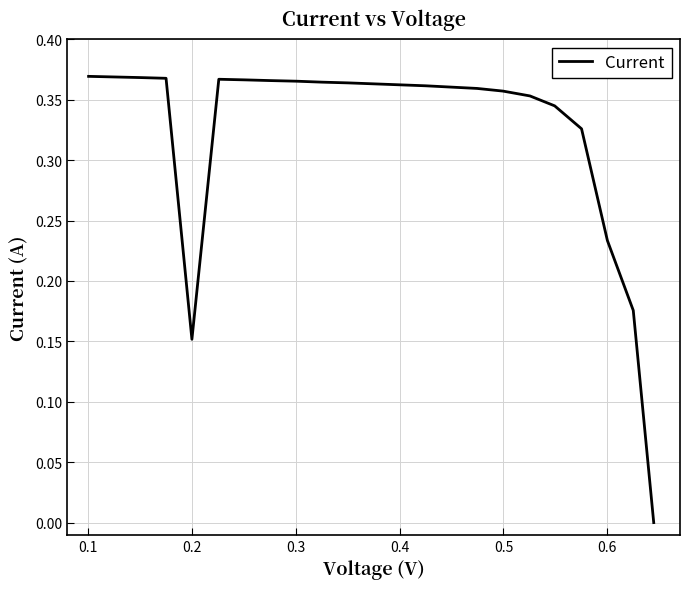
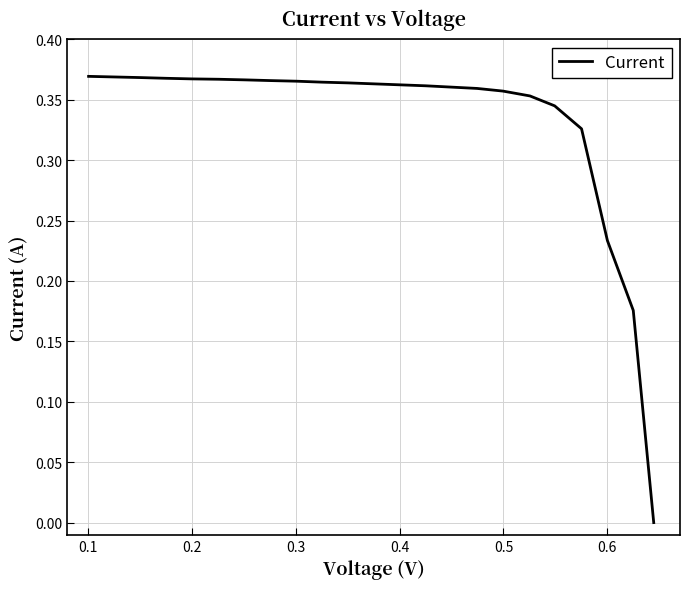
  {
-   "0.2": 0.152,
+   "0.2": 0.367,
    "0.4": 0.362,
    "0.6": 0.233
  }
